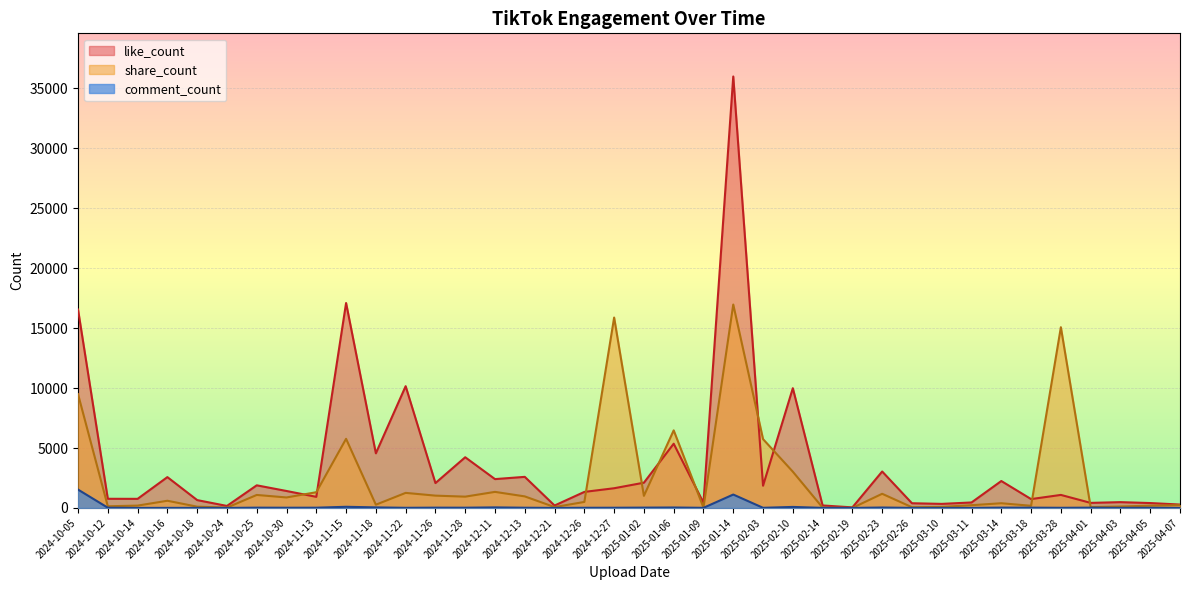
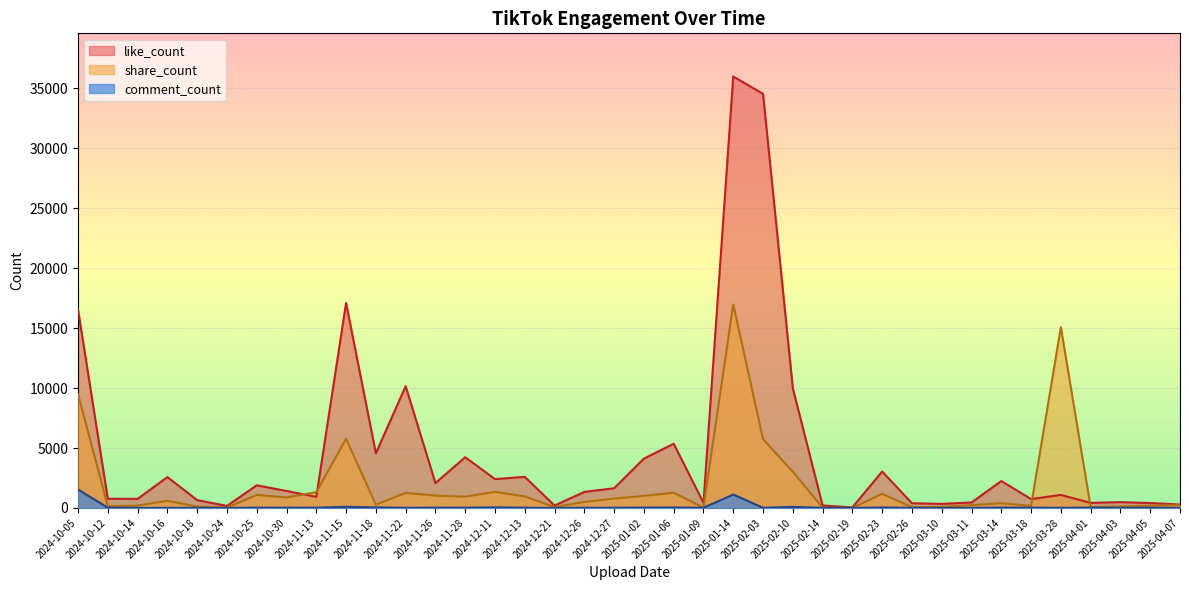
  {
    "like_count": {
      "2024-10-05": 16600,
      "2024-10-12": 800,
      "2024-10-14": 800,
      "2024-10-16": 2600,
      "2024-10-18": 700,
      "2024-10-25": 1900,
      "2024-10-30": 1400,
      "2024-11-13": 900,
      "2024-11-15": 17100,
      "2024-11-18": 4600,
      "2024-11-22": 10200,
      "2024-11-26": 2100,
      "2024-11-28": 4200,
      "2024-12-11": 2400,
      "2024-12-13": 2600,
      "2024-12-26": 1300,
      "2024-12-27": 1600,
-     "2025-01-02": 2100,
+     "2025-01-02": 4100,
      "2025-01-06": 5400,
      "2025-01-09": 400,
      "2025-01-14": 36000,
-     "2025-02-03": 1900,
+     "2025-02-03": 34600,
      "2025-02-10": 10000,
      "2025-02-23": 3000,
      "2025-02-26": 400,
      "2025-03-10": 300,
      "2025-03-11": 500,
      "2025-03-14": 2200,
      "2025-03-18": 700,
      "2025-03-28": 1100,
      "2025-04-01": 400,
      "2025-04-03": 500,
      "2025-04-05": 400
    },
    "share_count": {
      "2024-10-05": 9500,
      "2024-10-16": 600,
      "2024-10-25": 1100,
      "2024-10-30": 900,
      "2024-11-13": 1300,
      "2024-11-15": 5800,
      "2024-11-18": 300,
      "2024-11-22": 1300,
      "2024-11-26": 1000,
      "2024-11-28": 900,
      "2024-12-11": 1300,
      "2024-12-13": 1000,
      "2024-12-26": 500,
-     "2024-12-27": 15900,
+     "2024-12-27": 800,
      "2025-01-02": 1000,
-     "2025-01-06": 6500,
+     "2025-01-06": 1300,
      "2025-01-14": 17000,
      "2025-02-03": 5700,
      "2025-02-10": 3000,
      "2025-02-23": 1200,
      "2025-03-11": 200,
      "2025-03-14": 400,
      "2025-03-28": 15100
    },
    "comment_count": {
      "2024-10-05": 1500,
      "2024-10-16": 0,
      "2024-10-25": 0,
      "2024-10-30": 0,
      "2024-11-13": 0,
      "2024-11-15": 100,
      "2024-11-18": 0,
      "2024-11-22": 0,
      "2024-11-26": 0,
      "2024-11-28": 0,
      "2024-12-11": 0,
      "2024-12-13": 0,
      "2024-12-26": 0,
      "2024-12-27": 0,
      "2025-01-02": 0,
      "2025-01-06": 0,
      "2025-01-14": 1100,
      "2025-02-03": 0,
      "2025-02-10": 100,
      "2025-02-23": 0,
      "2025-03-11": 0,
      "2025-03-14": 0,
      "2025-03-28": 0,
      "2025-04-07": 0
    }
  }
